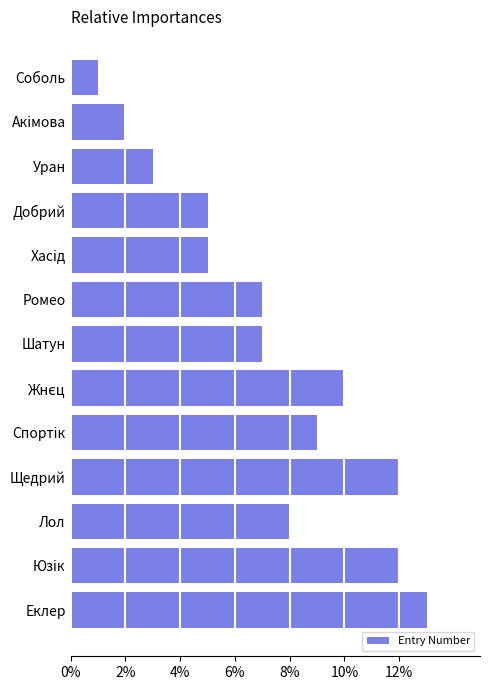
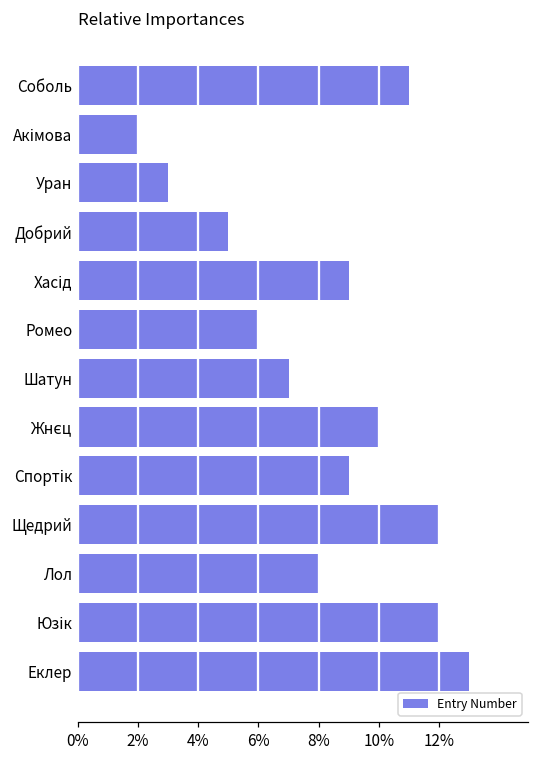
  {
-   "Соболь": "1%",
+   "Соболь": "11%",
    "Акімова": "2%",
    "Уран": "3%",
    "Добрий": "5%",
-   "Хасід": "5%",
-   "Ромео": "7%",
+   "Хасід": "9%",
+   "Ромео": "6%",
    "Шатун": "7%",
    "Жнєц": "10%",
    "Спортік": "9%",
    "Щедрий": "12%",
    "Лол": "8%",
    "Юзік": "12%",
    "Еклер": "13%"
  }
